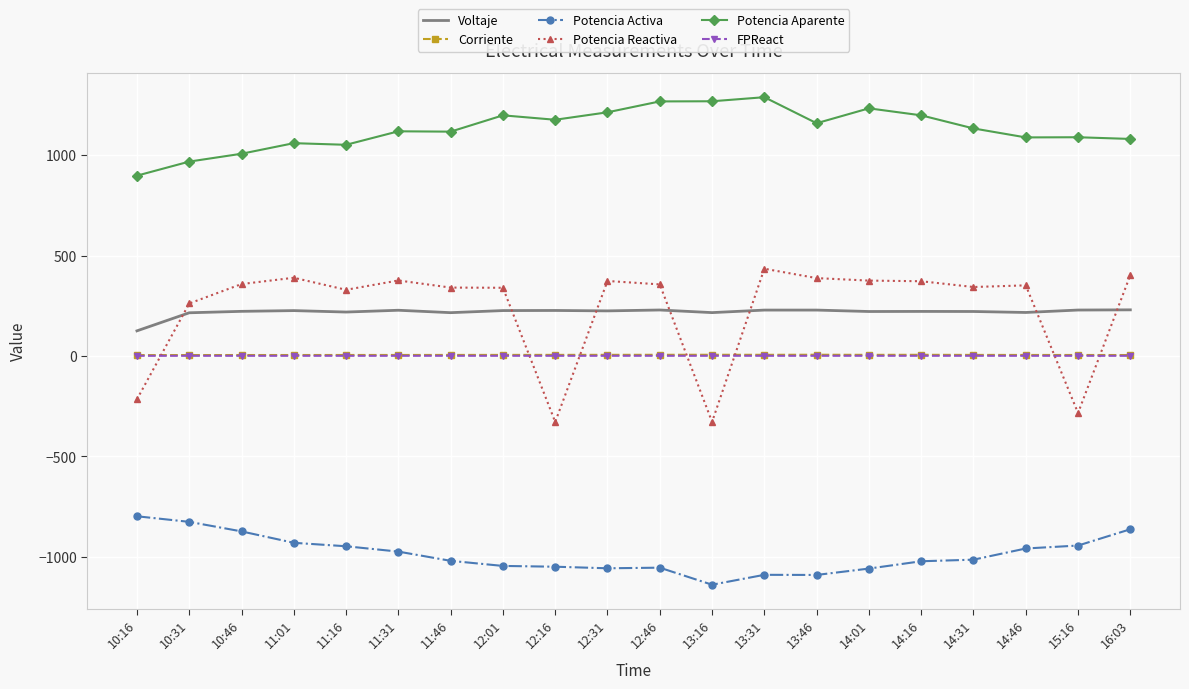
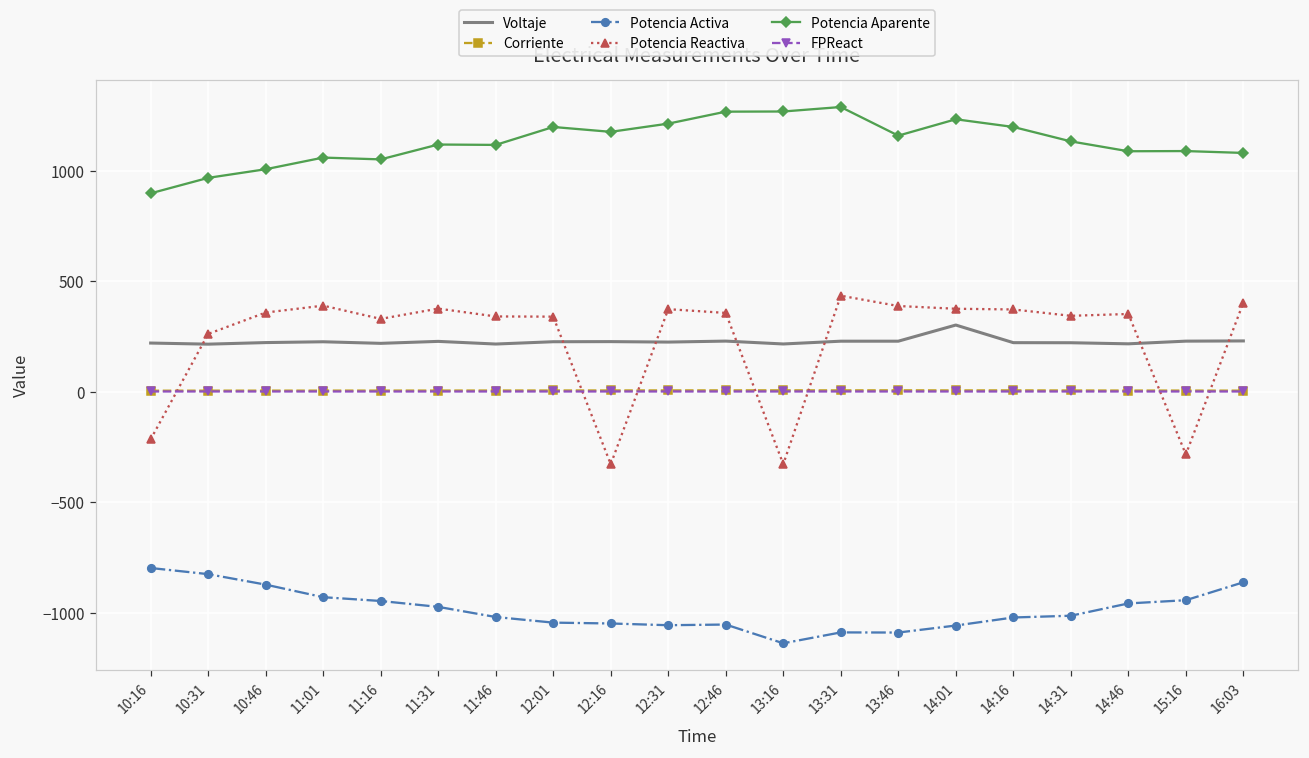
  {
    "Voltaje": {
-     "10:16": 130,
+     "10:16": 220,
      "10:31": 220,
      "10:46": 220,
      "11:01": 230,
      "11:16": 220,
      "11:31": 230,
      "11:46": 220,
      "12:01": 230,
      "12:16": 230,
      "12:31": 220,
      "12:46": 230,
      "13:16": 220,
      "13:31": 230,
      "13:46": 230,
-     "14:01": 220,
+     "14:01": 300,
      "14:16": 220,
      "14:31": 220,
      "14:46": 220,
      "15:16": 230,
      "16:03": 230
    },
    "Potencia Activa": {
      "10:16": -800,
      "10:31": -830,
      "10:46": -870,
      "11:01": -930,
      "11:16": -950,
      "11:31": -970,
      "11:46": -1020,
      "12:01": -1050,
      "12:16": -1050,
      "12:31": -1060,
      "12:46": -1050,
      "13:16": -1140,
      "13:31": -1090,
      "13:46": -1090,
      "14:01": -1060,
      "14:16": -1020,
      "14:31": -1010,
      "14:46": -960,
      "15:16": -940,
      "16:03": -860
    },
    "Potencia Reactiva": {
      "10:16": -220,
      "10:31": 260,
      "10:46": 360,
      "11:01": 390,
      "11:16": 330,
      "11:31": 380,
      "11:46": 340,
      "12:01": 340,
      "12:16": -330,
      "12:31": 370,
      "12:46": 360,
      "13:16": -330,
      "13:31": 430,
      "13:46": 390,
      "14:01": 380,
      "14:16": 370,
      "14:31": 340,
      "14:46": 350,
      "15:16": -280,
      "16:03": 400
    },
    "Potencia Aparente": {
      "10:16": 900,
      "10:31": 970,
      "10:46": 1010,
      "11:01": 1060,
      "11:16": 1050,
      "11:31": 1120,
      "11:46": 1120,
      "12:01": 1200,
      "12:16": 1180,
      "12:31": 1210,
      "12:46": 1270,
      "13:16": 1270,
      "13:31": 1290,
      "13:46": 1160,
      "14:01": 1230,
      "14:16": 1200,
      "14:31": 1130,
      "14:46": 1090,
      "15:16": 1090,
      "16:03": 1080
    }
  }
